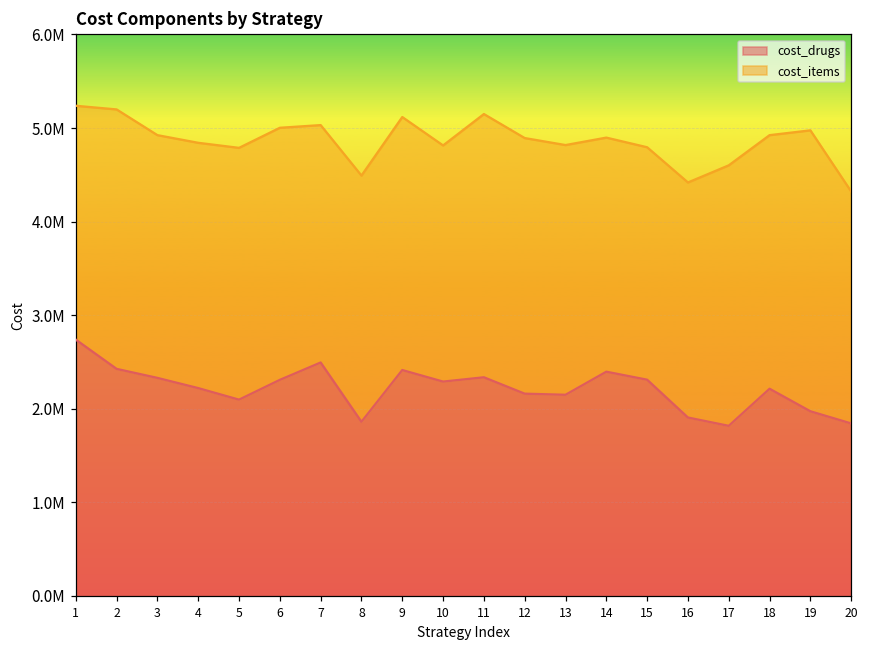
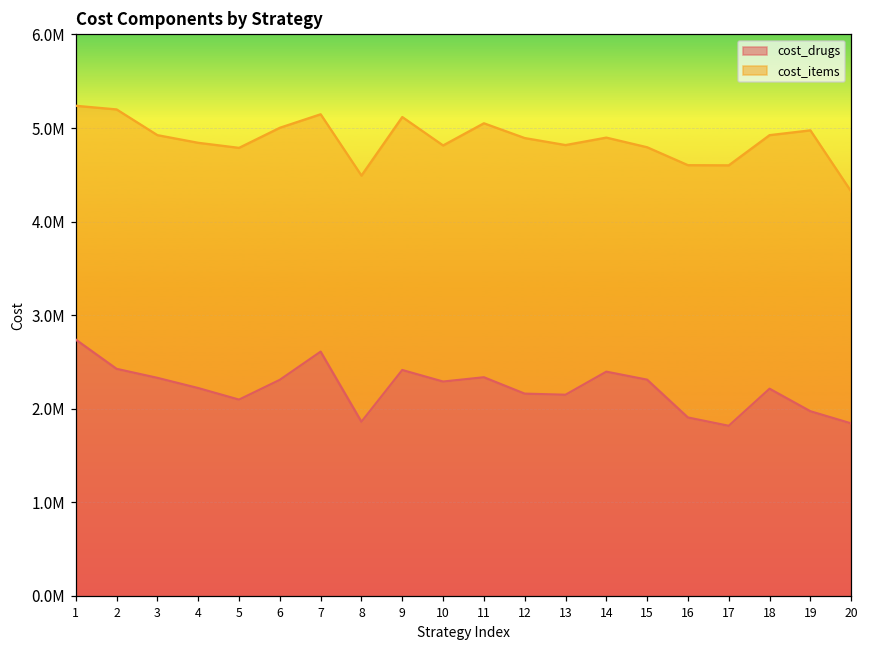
  {
    "cost_drugs": {
      "1": 2700000,
      "2": 2400000,
      "3": 2300000,
      "4": 2200000,
      "5": 2100000,
      "6": 2300000,
-     "7": 2500000,
+     "7": 2600000,
      "8": 1900000,
      "9": 2400000,
      "10": 2300000,
      "11": 2300000,
      "12": 2200000,
      "13": 2100000,
      "14": 2400000,
      "15": 2300000,
      "16": 1900000,
      "17": 1800000,
      "18": 2200000,
      "19": 2000000,
      "20": 1800000
    },
    "cost_items": {
      "1": 2500000,
      "2": 2800000,
      "3": 2600000,
      "4": 2600000,
      "5": 2700000,
      "6": 2700000,
      "7": 2500000,
      "8": 2600000,
      "9": 2700000,
      "10": 2500000,
-     "11": 2800000,
+     "11": 2700000,
      "12": 2700000,
      "13": 2700000,
      "14": 2500000,
      "15": 2500000,
-     "16": 2500000,
+     "16": 2700000,
      "17": 2800000,
      "18": 2700000,
      "19": 3000000,
      "20": 2500000
    }
  }
